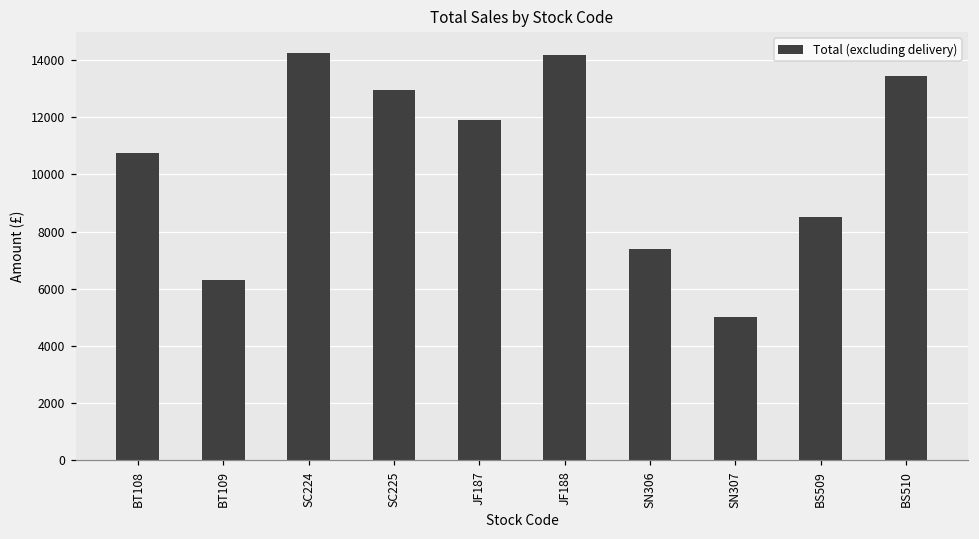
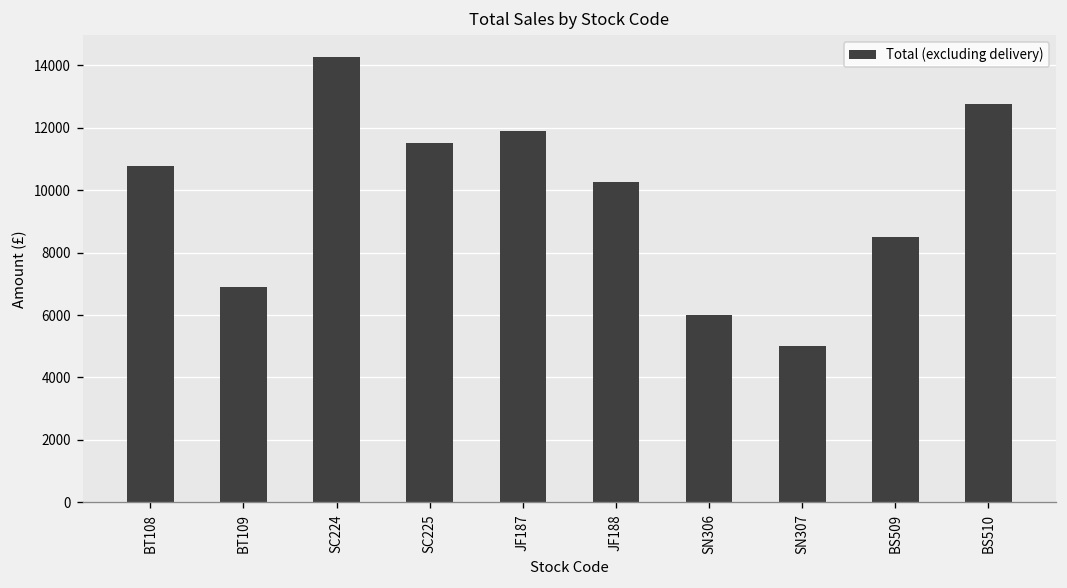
  {
    "BT108": 10800,
-   "BT109": 6300,
+   "BT109": 6900,
    "SC224": 14300,
-   "SC225": 13000,
+   "SC225": 11500,
    "JF187": 11900,
-   "JF188": 14200,
-   "SN306": 7400,
+   "JF188": 10300,
+   "SN306": 6000,
    "SN307": 5000,
    "BS509": 8500,
-   "BS510": 13400
+   "BS510": 12800
  }
